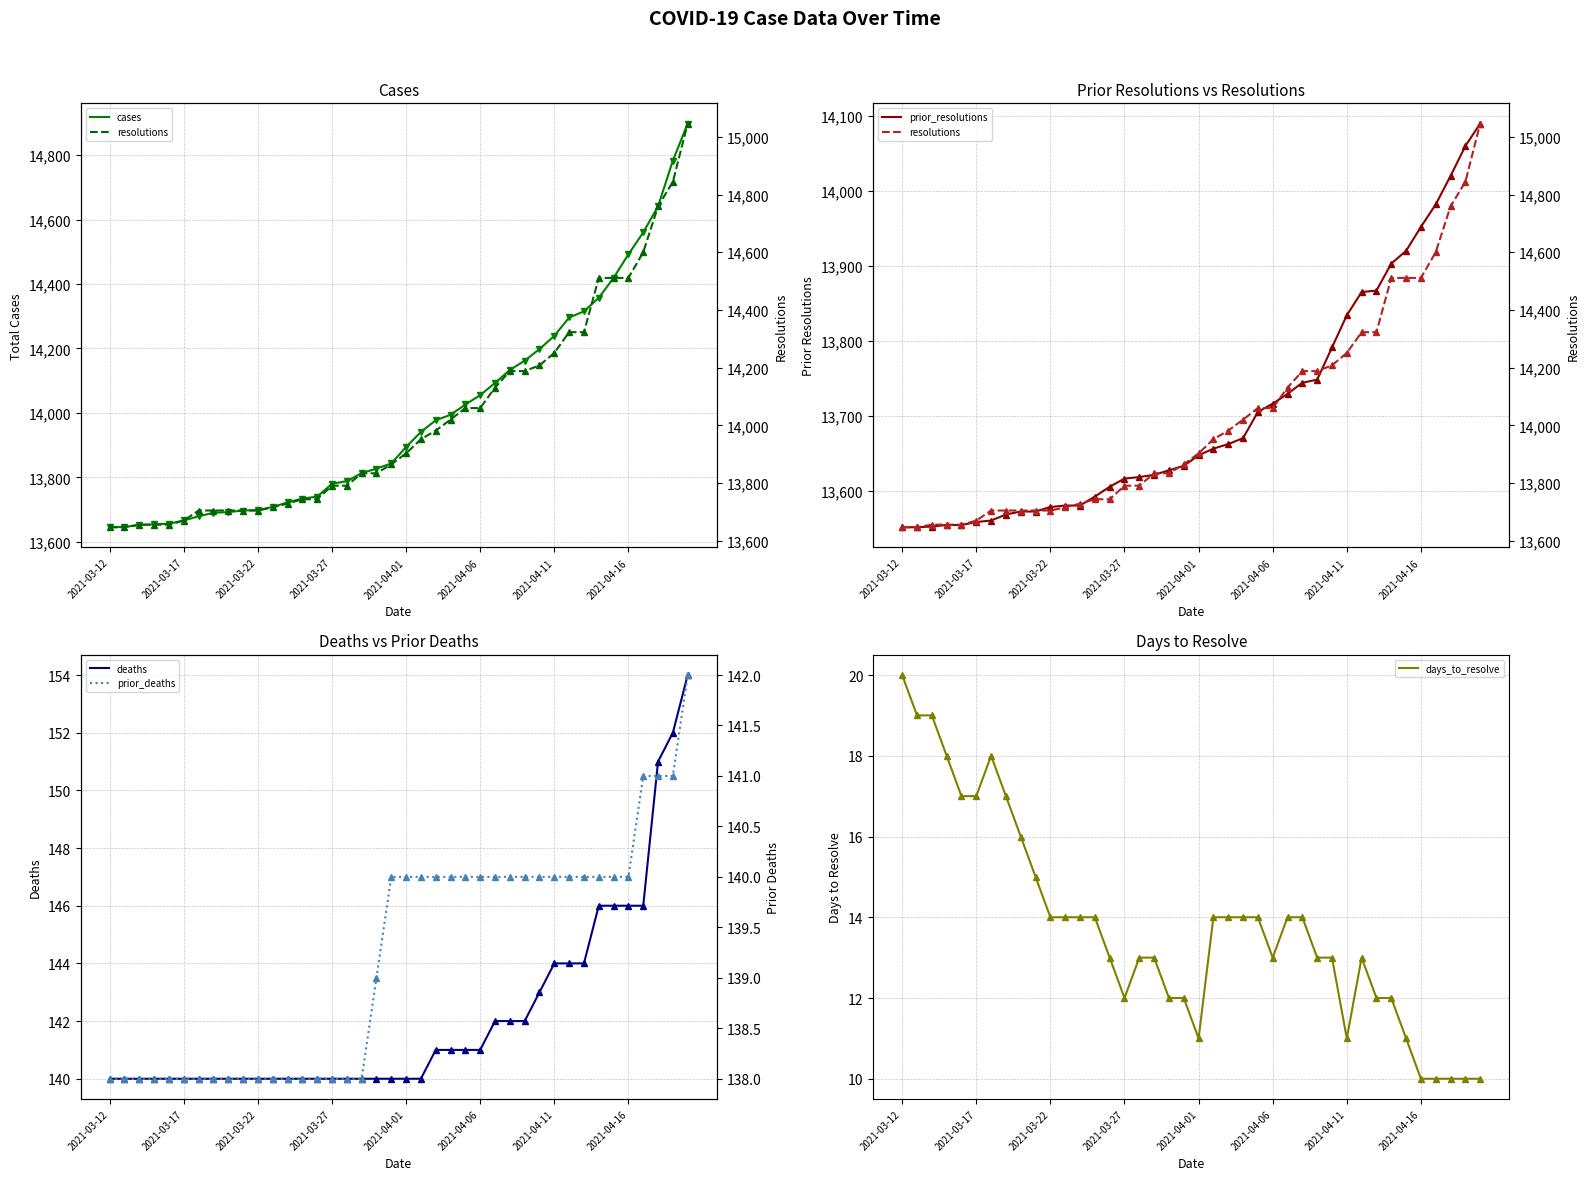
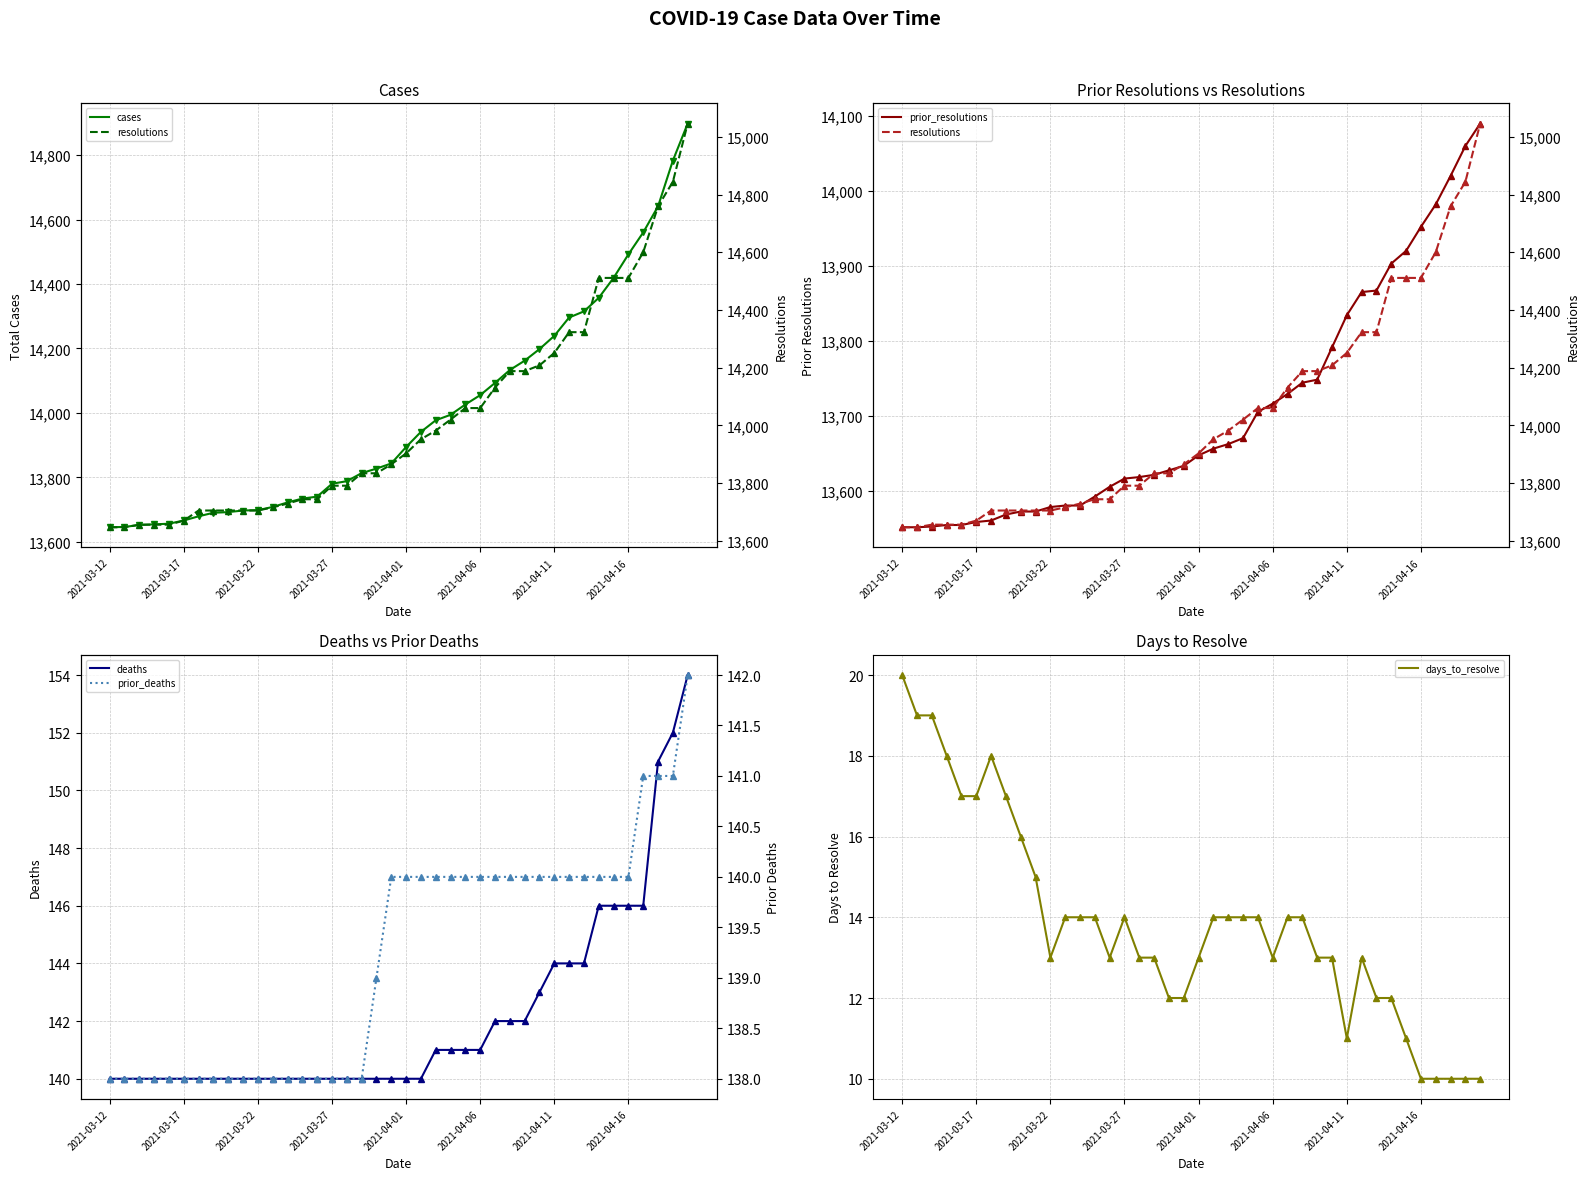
  {
    "Days to Resolve": {
      "2021-03-12": 20,
      "2021-03-17": 17,
-     "2021-03-22": 14,
-     "2021-03-27": 12,
-     "2021-04-01": 11,
+     "2021-03-22": 13,
+     "2021-03-27": 14,
+     "2021-04-01": 13,
      "2021-04-06": 13,
      "2021-04-11": 11,
      "2021-04-16": 10
    }
  }
